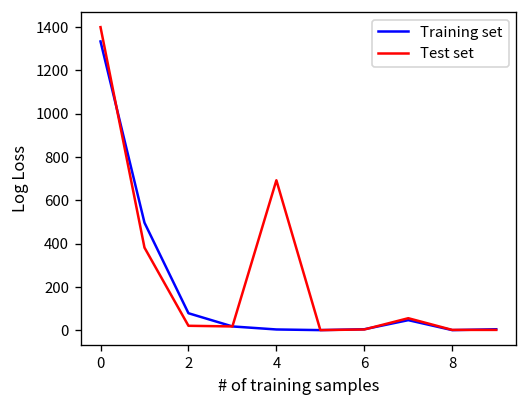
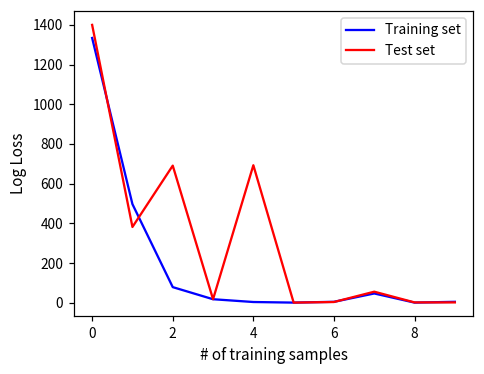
  {
    "Training set": {
      "0": 1330,
      "2": 80,
      "4": 0
    },
    "Test set": {
      "0": 1400,
-     "2": 20,
+     "2": 690,
      "4": 690
    }
  }
